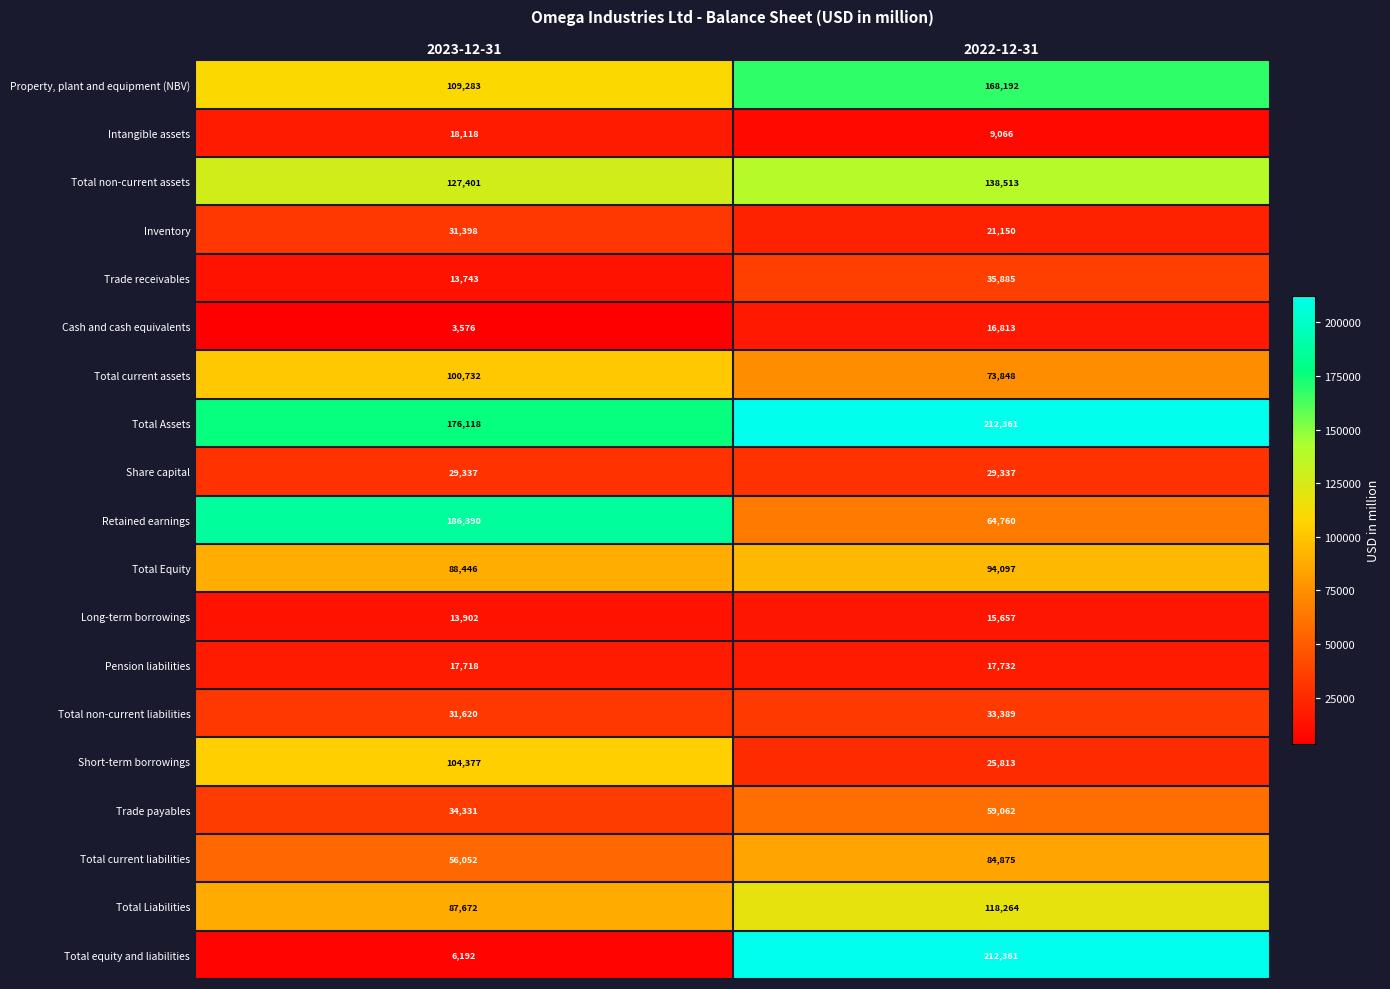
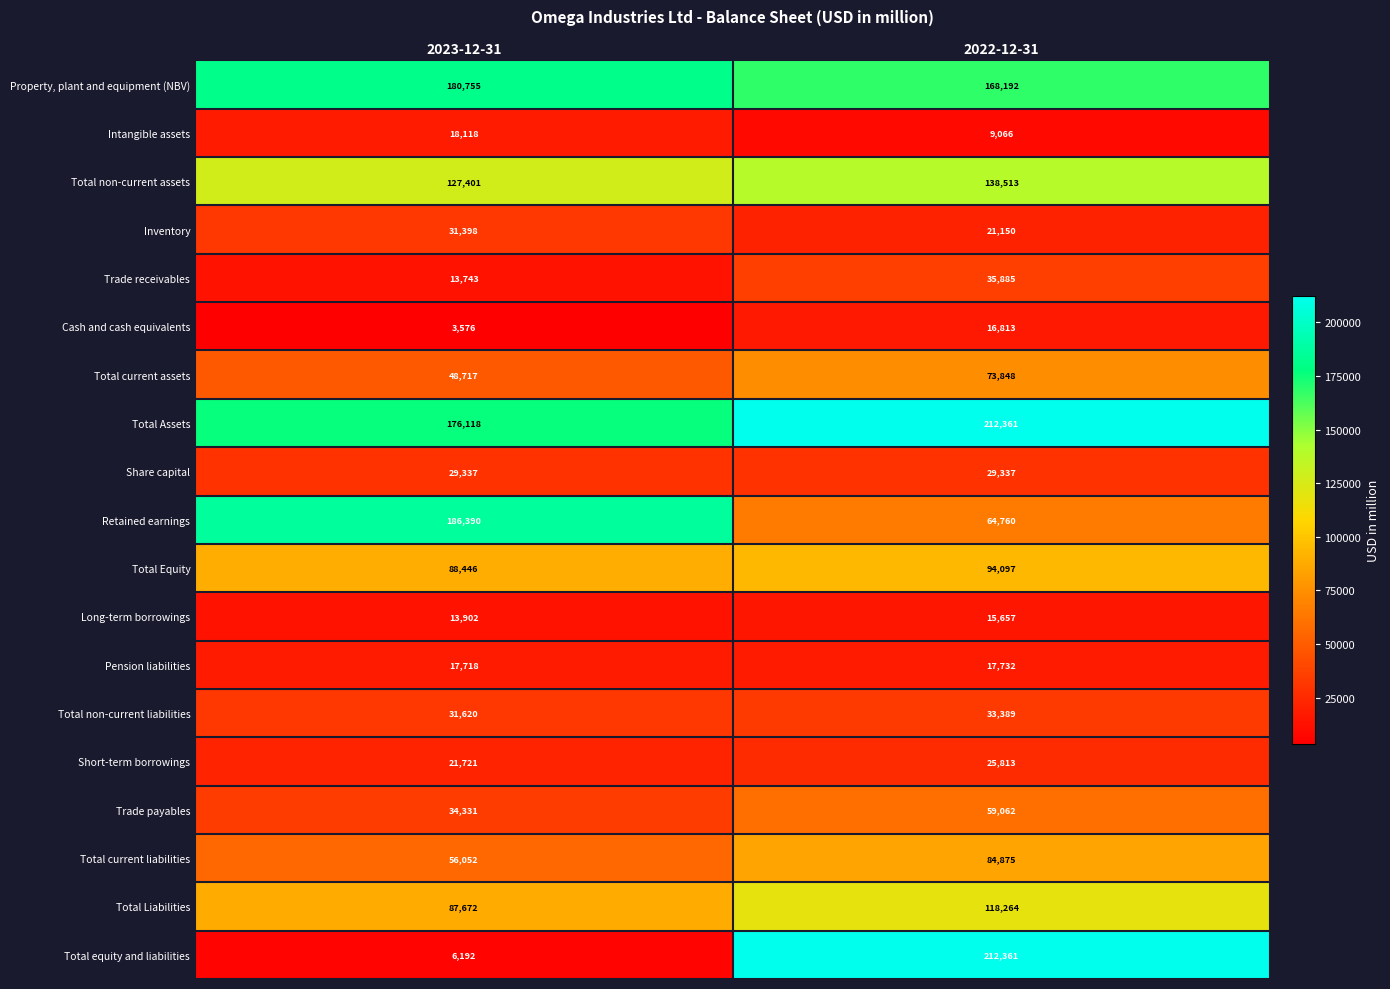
  {
    "Property, plant and equipment (NBV)": {
-     "2023-12-31": "109,283",
+     "2023-12-31": "180,755",
      "2022-12-31": "168,192"
    },
    "Intangible assets": {
      "2023-12-31": "18,118",
      "2022-12-31": "9,066"
    },
    "Total non-current assets": {
      "2023-12-31": "127,401",
      "2022-12-31": "138,513"
    },
    "Inventory": {
      "2023-12-31": "31,398",
      "2022-12-31": "21,150"
    },
    "Trade receivables": {
      "2023-12-31": "13,743",
      "2022-12-31": "35,885"
    },
    "Cash and cash equivalents": {
      "2023-12-31": "3,576",
      "2022-12-31": "16,813"
    },
    "Total current assets": {
-     "2023-12-31": "100,732",
+     "2023-12-31": "48,717",
      "2022-12-31": "73,848"
    },
    "Total Assets": {
      "2023-12-31": "176,118",
      "2022-12-31": "212,361"
    },
    "Share capital": {
      "2023-12-31": "29,337",
      "2022-12-31": "29,337"
    },
    "Retained earnings": {
      "2023-12-31": "186,390",
      "2022-12-31": "64,760"
    },
    "Total Equity": {
      "2023-12-31": "88,446",
      "2022-12-31": "94,097"
    },
    "Long-term borrowings": {
      "2023-12-31": "13,902",
      "2022-12-31": "15,657"
    },
    "Pension liabilities": {
      "2023-12-31": "17,718",
      "2022-12-31": "17,732"
    },
    "Total non-current liabilities": {
      "2023-12-31": "31,620",
      "2022-12-31": "33,389"
    },
    "Short-term borrowings": {
-     "2023-12-31": "104,377",
+     "2023-12-31": "21,721",
      "2022-12-31": "25,813"
    },
    "Trade payables": {
      "2023-12-31": "34,331",
      "2022-12-31": "59,062"
    },
    "Total current liabilities": {
      "2023-12-31": "56,052",
      "2022-12-31": "84,875"
    },
    "Total Liabilities": {
      "2023-12-31": "87,672",
      "2022-12-31": "118,264"
    },
    "Total equity and liabilities": {
      "2023-12-31": "6,192",
      "2022-12-31": "212,361"
    }
  }
